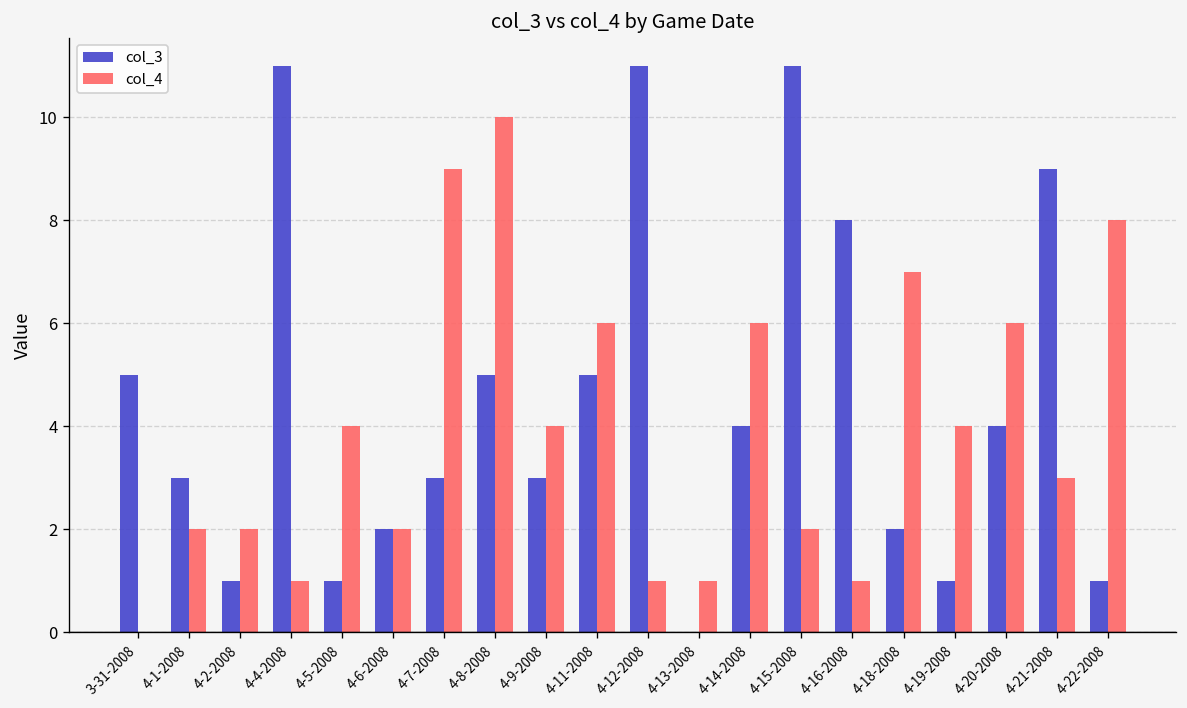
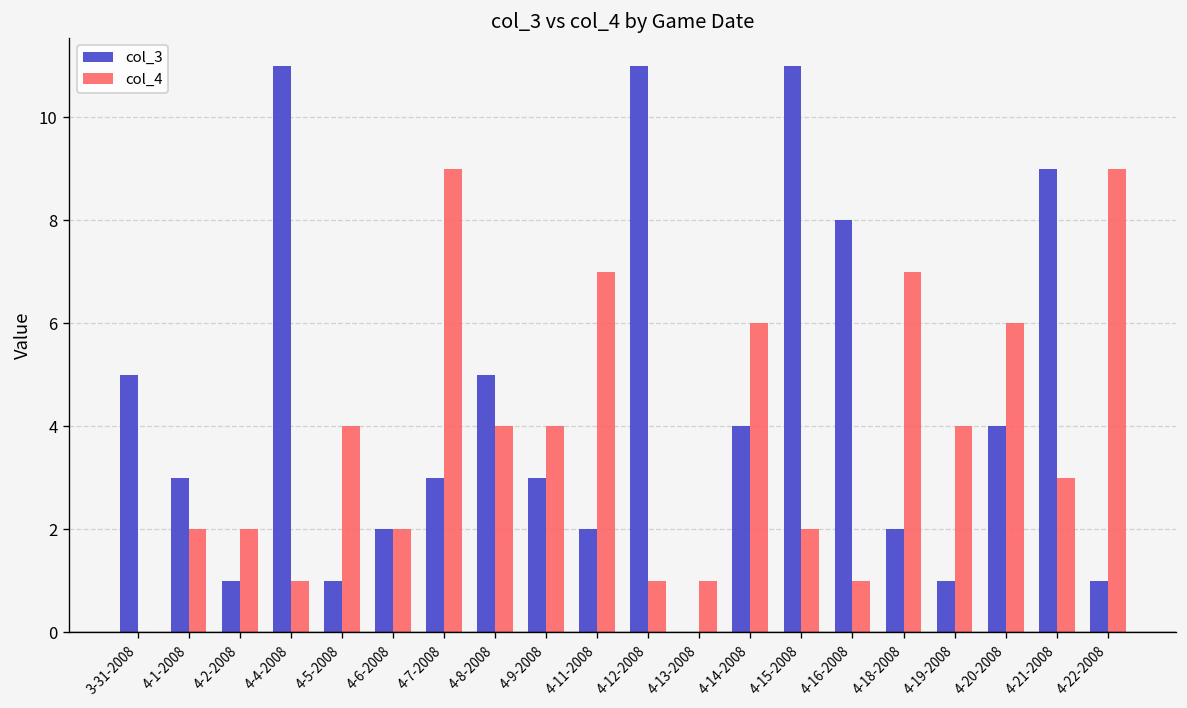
  {
    "col_3": {
      "3-31-2008": 5,
      "4-1-2008": 3,
      "4-2-2008": 1,
      "4-4-2008": 11,
      "4-5-2008": 1,
      "4-6-2008": 2,
      "4-7-2008": 3,
      "4-8-2008": 5,
      "4-9-2008": 3,
-     "4-11-2008": 5,
+     "4-11-2008": 2,
      "4-12-2008": 11,
      "4-13-2008": 0,
      "4-14-2008": 4,
      "4-15-2008": 11,
      "4-16-2008": 8,
      "4-18-2008": 2,
      "4-19-2008": 1,
      "4-20-2008": 4,
      "4-21-2008": 9,
      "4-22-2008": 1
    },
    "col_4": {
      "3-31-2008": 0,
      "4-1-2008": 2,
      "4-2-2008": 2,
      "4-4-2008": 1,
      "4-5-2008": 4,
      "4-6-2008": 2,
      "4-7-2008": 9,
-     "4-8-2008": 10,
+     "4-8-2008": 4,
      "4-9-2008": 4,
-     "4-11-2008": 6,
+     "4-11-2008": 7,
      "4-12-2008": 1,
      "4-13-2008": 1,
      "4-14-2008": 6,
      "4-15-2008": 2,
      "4-16-2008": 1,
      "4-18-2008": 7,
      "4-19-2008": 4,
      "4-20-2008": 6,
      "4-21-2008": 3,
-     "4-22-2008": 8
+     "4-22-2008": 9
    }
  }
